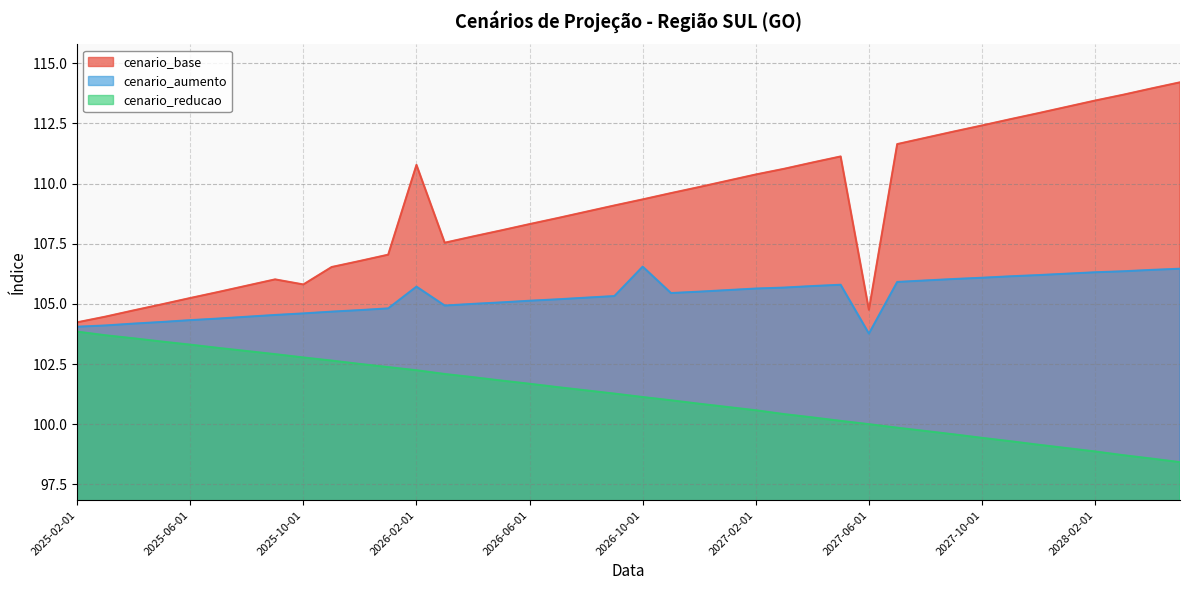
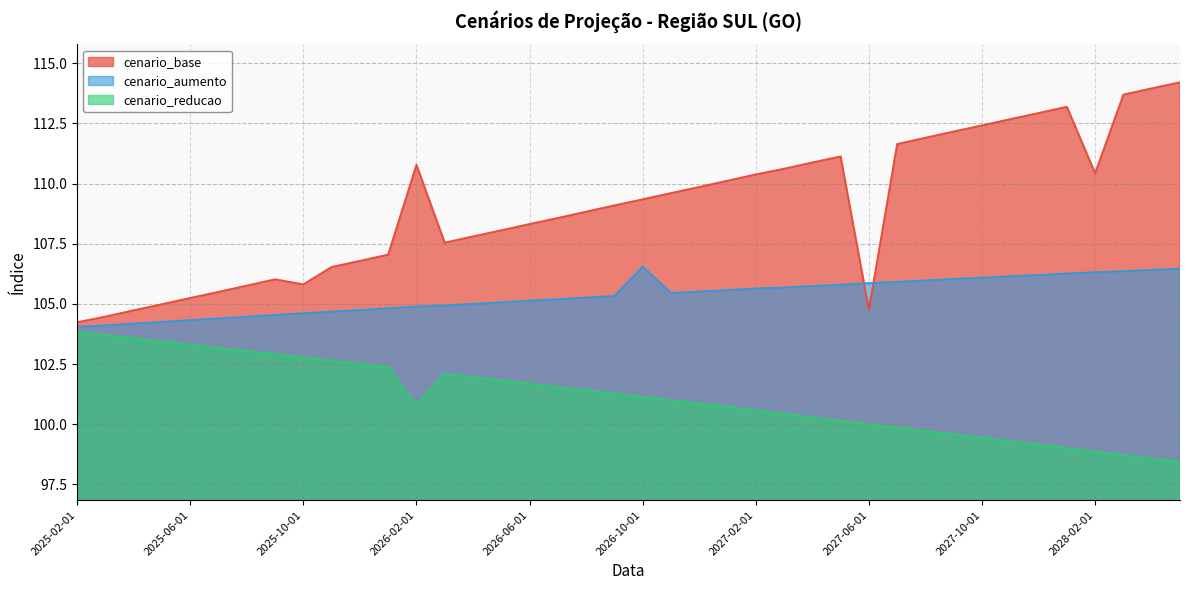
  {
    "cenario_base": {
      "2025-02-01": 104.2,
      "2025-06-01": 105.2,
      "2025-10-01": 105.8,
      "2026-02-01": 110.8,
      "2026-06-01": 108.3,
      "2026-10-01": 109.3,
      "2027-02-01": 110.4,
      "2027-06-01": 104.8,
      "2027-10-01": 112.4,
-     "2028-02-01": 113.4
+     "2028-02-01": 110.4
    },
    "cenario_aumento": {
      "2025-02-01": 104.0,
      "2025-06-01": 104.3,
      "2025-10-01": 104.6,
-     "2026-02-01": 105.7,
+     "2026-02-01": 104.9,
      "2026-06-01": 105.1,
      "2026-10-01": 106.5,
      "2027-02-01": 105.6,
-     "2027-06-01": 103.8,
+     "2027-06-01": 105.9,
      "2027-10-01": 106.1,
      "2028-02-01": 106.3
    },
    "cenario_reducao": {
      "2025-02-01": 103.8,
      "2025-06-01": 103.3,
      "2025-10-01": 102.8,
-     "2026-02-01": 102.2,
+     "2026-02-01": 100.8,
      "2026-06-01": 101.7,
      "2026-10-01": 101.1,
      "2027-02-01": 100.6,
      "2027-06-01": 100.0,
      "2027-10-01": 99.4,
      "2028-02-01": 98.9
    }
  }
